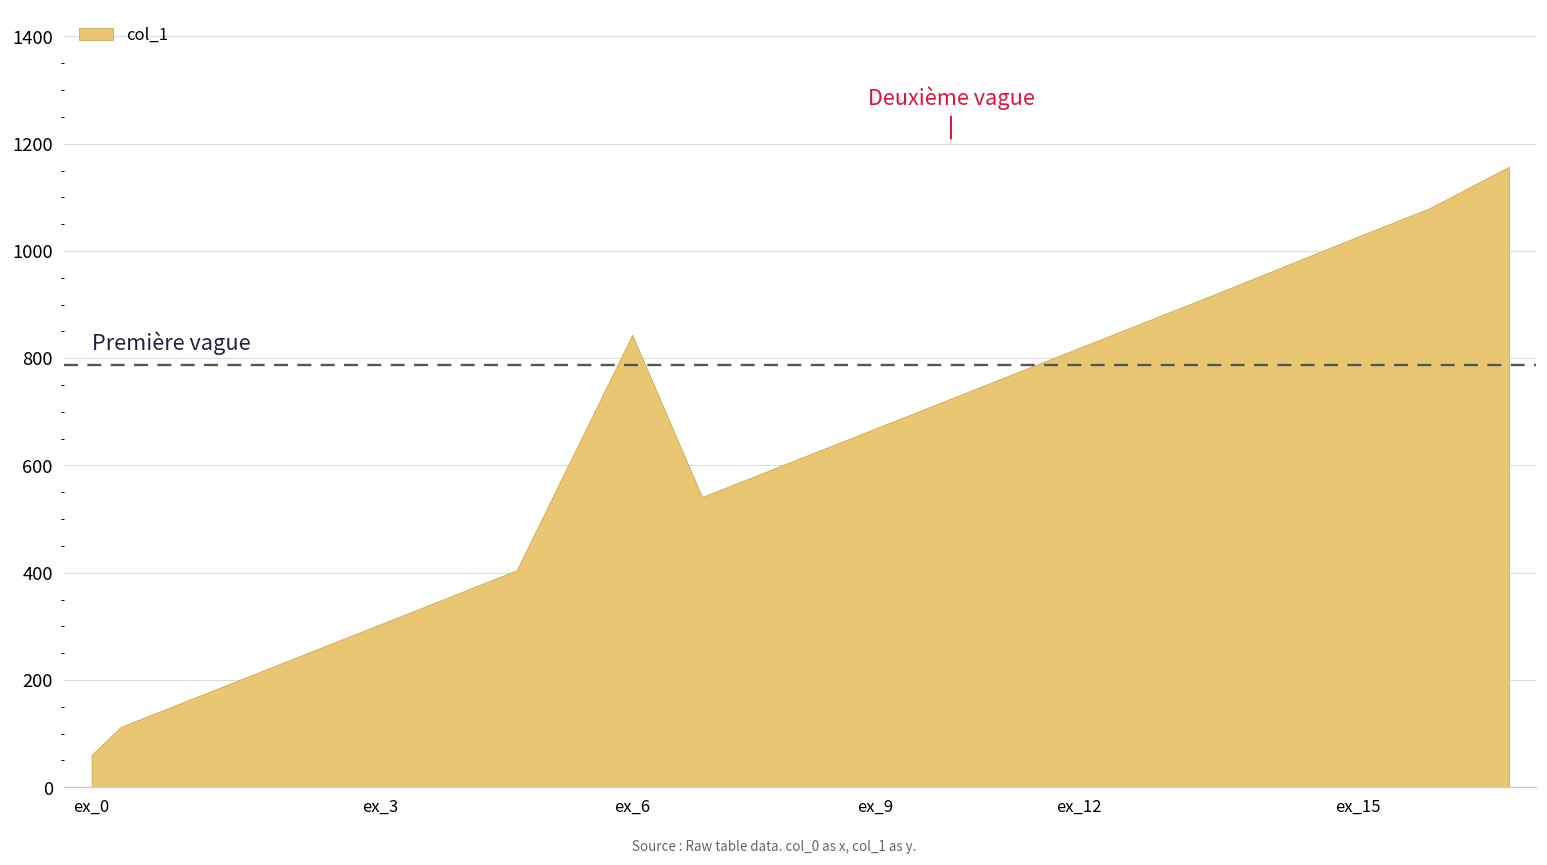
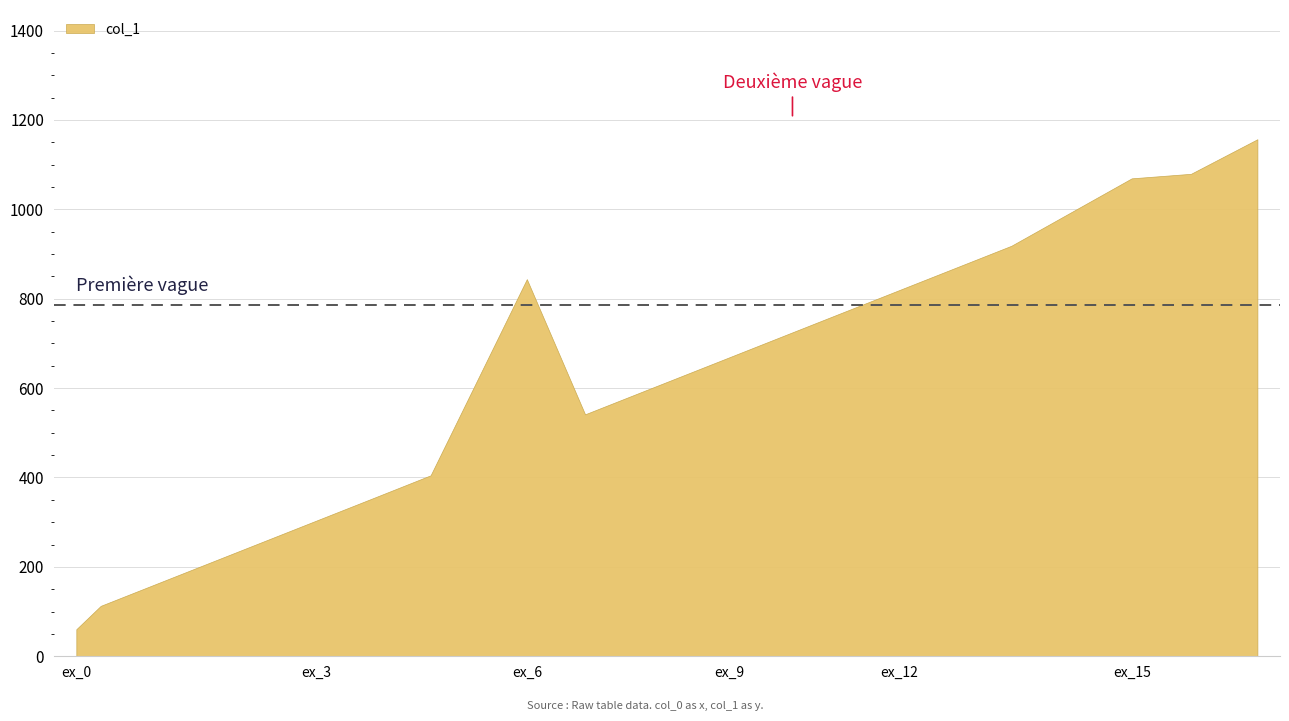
  {
    "ex_0": 60,
    "ex_3": 300,
    "ex_6": 840,
    "ex_9": 670,
    "ex_12": 820,
-   "ex_15": 1030
+   "ex_15": 1070
  }
